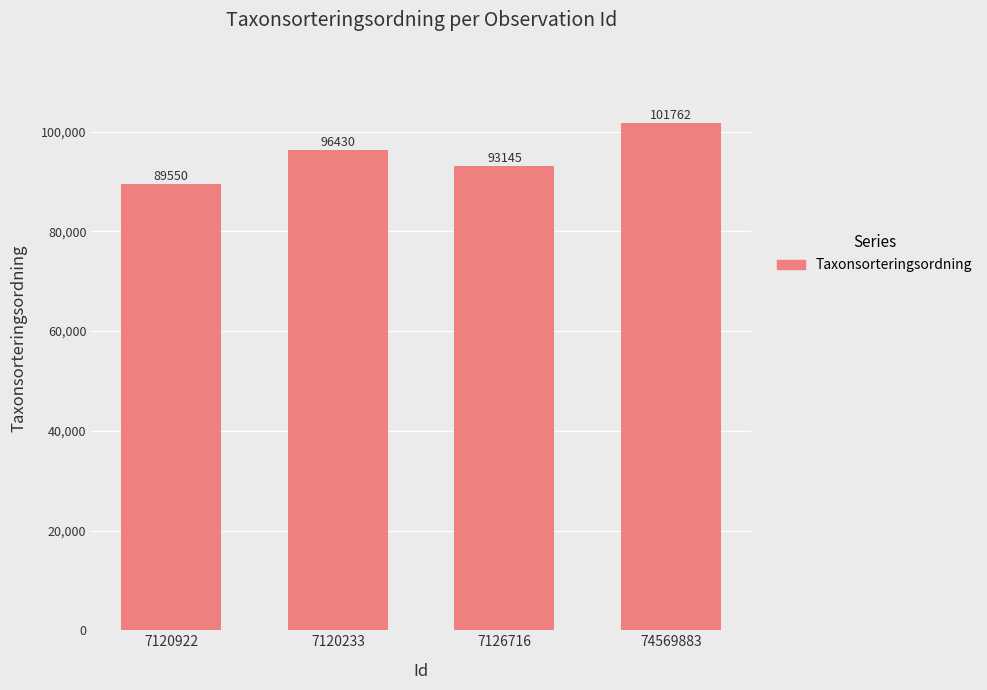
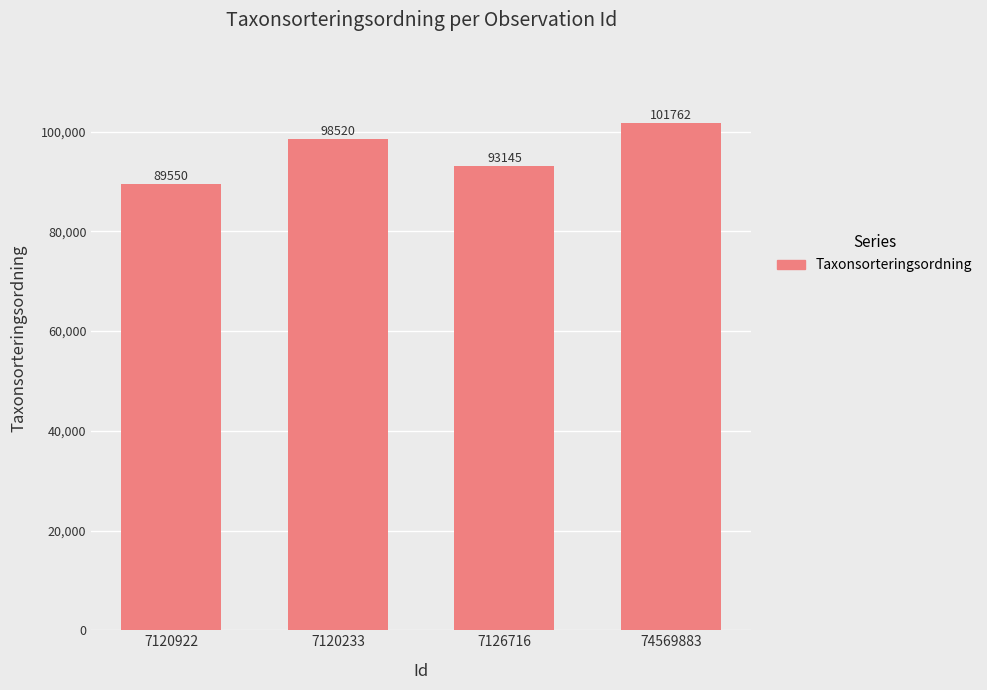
  {
    "7120922": 89550,
-   "7120233": 96430,
+   "7120233": 98520,
    "7126716": 93145,
    "74569883": 101762
  }
